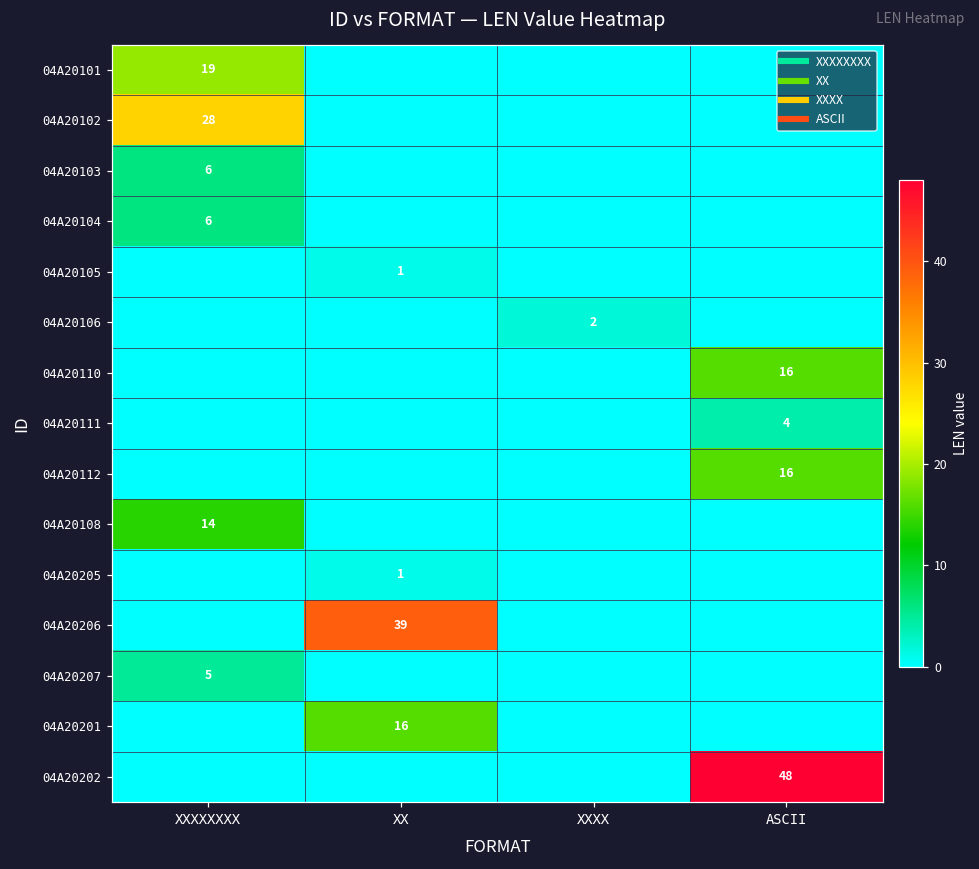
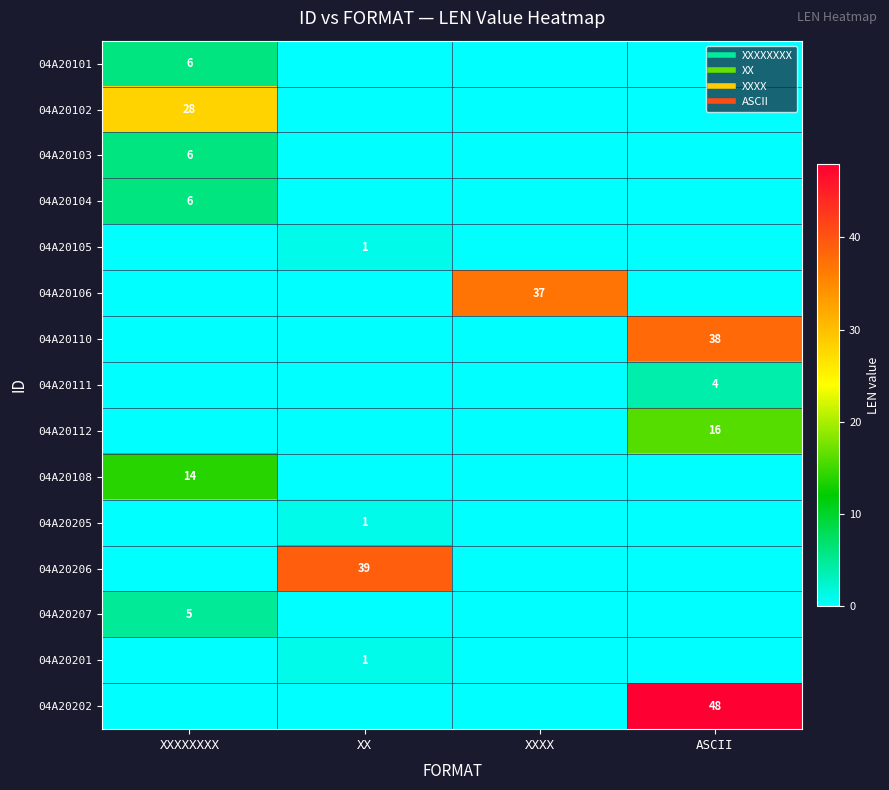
  {
    "04A20101": {
-     "XXXXXXXX": 19
+     "XXXXXXXX": 6
    },
    "04A20102": {
      "XXXXXXXX": 28
    },
    "04A20103": {
      "XXXXXXXX": 6
    },
    "04A20104": {
      "XXXXXXXX": 6
    },
    "04A20105": {
      "XX": 1
    },
    "04A20106": {
-     "XXXX": 2
+     "XXXX": 37
    },
    "04A20110": {
-     "ASCII": 16
+     "ASCII": 38
    },
    "04A20111": {
      "ASCII": 4
    },
    "04A20112": {
      "ASCII": 16
    },
    "04A20108": {
      "XXXXXXXX": 14
    },
    "04A20205": {
      "XX": 1
    },
    "04A20206": {
      "XX": 39
    },
    "04A20207": {
      "XXXXXXXX": 5
    },
    "04A20201": {
-     "XX": 16
+     "XX": 1
    },
    "04A20202": {
      "ASCII": 48
    }
  }
